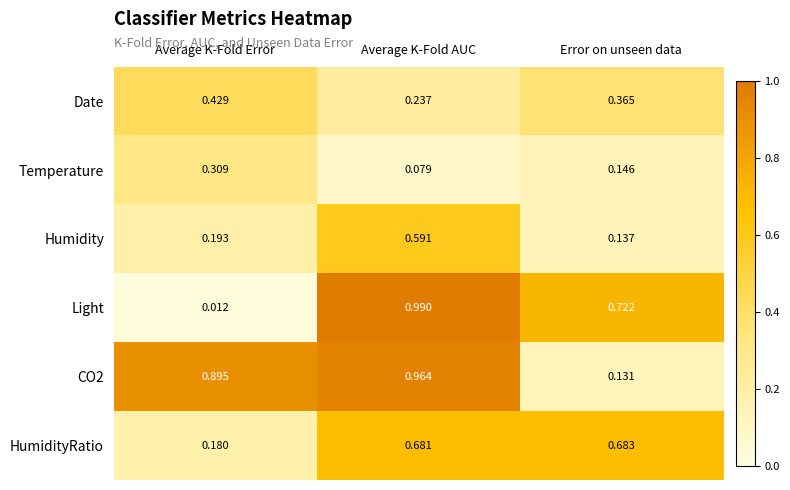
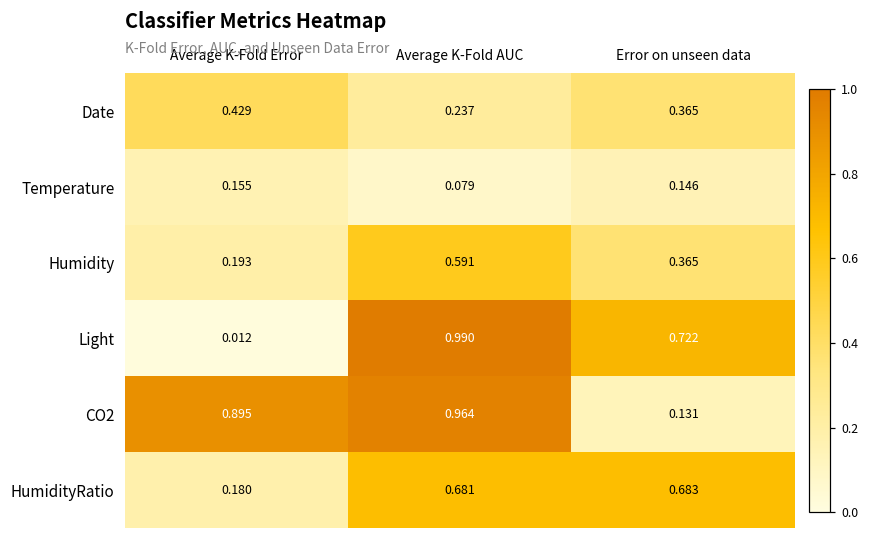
  {
    "Date": {
      "Average K-Fold Error": 0.429,
      "Average K-Fold AUC": 0.237,
      "Error on unseen data": 0.365
    },
    "Temperature": {
-     "Average K-Fold Error": 0.309,
+     "Average K-Fold Error": 0.155,
      "Average K-Fold AUC": 0.079,
      "Error on unseen data": 0.146
    },
    "Humidity": {
      "Average K-Fold Error": 0.193,
      "Average K-Fold AUC": 0.591,
-     "Error on unseen data": 0.137
+     "Error on unseen data": 0.365
    },
    "Light": {
      "Average K-Fold Error": 0.012,
      "Average K-Fold AUC": 0.990,
      "Error on unseen data": 0.722
    },
    "CO2": {
      "Average K-Fold Error": 0.895,
      "Average K-Fold AUC": 0.964,
      "Error on unseen data": 0.131
    },
    "HumidityRatio": {
      "Average K-Fold Error": 0.180,
      "Average K-Fold AUC": 0.681,
      "Error on unseen data": 0.683
    }
  }
